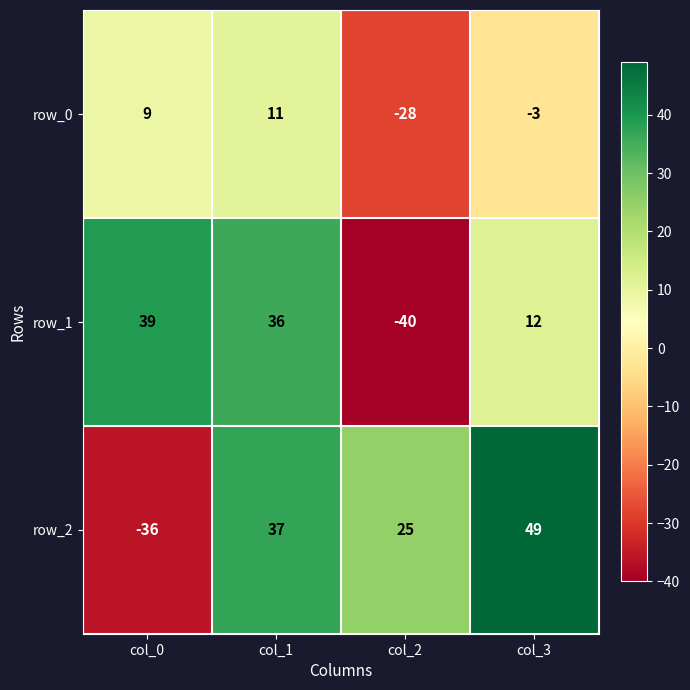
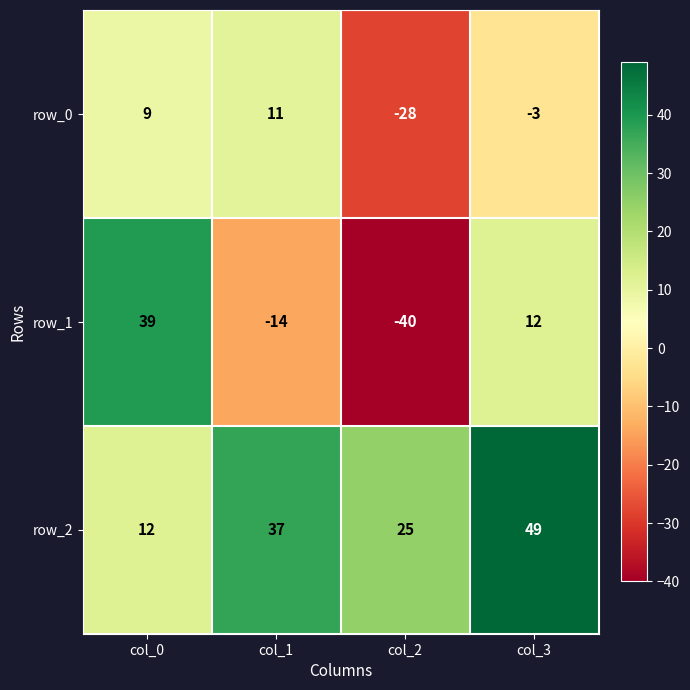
  {
    "row_0": {
      "col_0": 9,
      "col_1": 11,
      "col_2": -28,
      "col_3": -3
    },
    "row_1": {
      "col_0": 39,
-     "col_1": 36,
+     "col_1": -14,
      "col_2": -40,
      "col_3": 12
    },
    "row_2": {
-     "col_0": -36,
+     "col_0": 12,
      "col_1": 37,
      "col_2": 25,
      "col_3": 49
    }
  }
